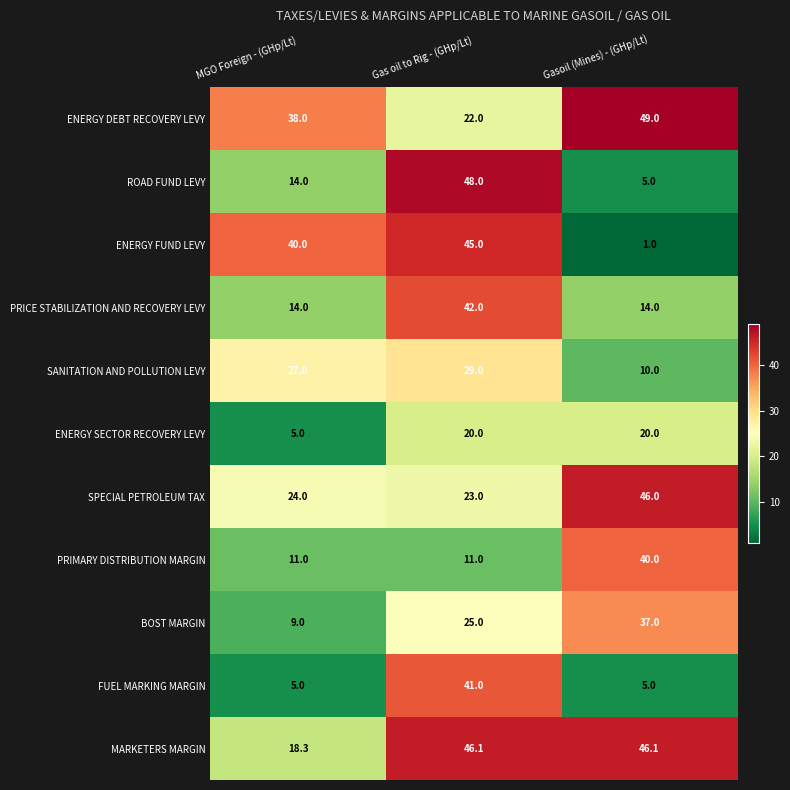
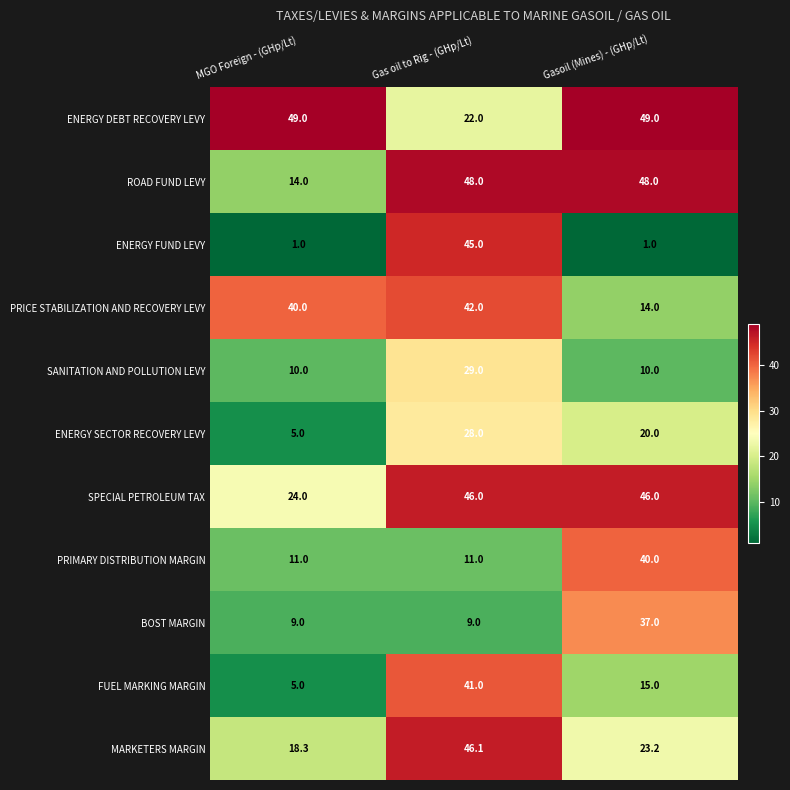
  {
    "ENERGY DEBT RECOVERY LEVY": {
-     "MGO Foreign - (GHp/Lt)": 38.0,
+     "MGO Foreign - (GHp/Lt)": 49.0,
      "Gas oil to Rig - (GHp/Lt)": 22.0,
      "Gasoil (Mines) - (GHp/Lt)": 49.0
    },
    "ROAD FUND LEVY": {
      "MGO Foreign - (GHp/Lt)": 14.0,
      "Gas oil to Rig - (GHp/Lt)": 48.0,
-     "Gasoil (Mines) - (GHp/Lt)": 5.0
+     "Gasoil (Mines) - (GHp/Lt)": 48.0
    },
    "ENERGY FUND LEVY": {
-     "MGO Foreign - (GHp/Lt)": 40.0,
+     "MGO Foreign - (GHp/Lt)": 1.0,
      "Gas oil to Rig - (GHp/Lt)": 45.0,
      "Gasoil (Mines) - (GHp/Lt)": 1.0
    },
    "PRICE STABILIZATION AND RECOVERY LEVY": {
-     "MGO Foreign - (GHp/Lt)": 14.0,
+     "MGO Foreign - (GHp/Lt)": 40.0,
      "Gas oil to Rig - (GHp/Lt)": 42.0,
      "Gasoil (Mines) - (GHp/Lt)": 14.0
    },
    "SANITATION AND POLLUTION LEVY": {
-     "MGO Foreign - (GHp/Lt)": 27.0,
+     "MGO Foreign - (GHp/Lt)": 10.0,
      "Gas oil to Rig - (GHp/Lt)": 29.0,
      "Gasoil (Mines) - (GHp/Lt)": 10.0
    },
    "ENERGY SECTOR RECOVERY LEVY": {
      "MGO Foreign - (GHp/Lt)": 5.0,
-     "Gas oil to Rig - (GHp/Lt)": 20.0,
+     "Gas oil to Rig - (GHp/Lt)": 28.0,
      "Gasoil (Mines) - (GHp/Lt)": 20.0
    },
    "SPECIAL PETROLEUM TAX": {
      "MGO Foreign - (GHp/Lt)": 24.0,
-     "Gas oil to Rig - (GHp/Lt)": 23.0,
+     "Gas oil to Rig - (GHp/Lt)": 46.0,
      "Gasoil (Mines) - (GHp/Lt)": 46.0
    },
    "PRIMARY DISTRIBUTION MARGIN": {
      "MGO Foreign - (GHp/Lt)": 11.0,
      "Gas oil to Rig - (GHp/Lt)": 11.0,
      "Gasoil (Mines) - (GHp/Lt)": 40.0
    },
    "BOST MARGIN": {
      "MGO Foreign - (GHp/Lt)": 9.0,
-     "Gas oil to Rig - (GHp/Lt)": 25.0,
+     "Gas oil to Rig - (GHp/Lt)": 9.0,
      "Gasoil (Mines) - (GHp/Lt)": 37.0
    },
    "FUEL MARKING MARGIN": {
      "MGO Foreign - (GHp/Lt)": 5.0,
      "Gas oil to Rig - (GHp/Lt)": 41.0,
-     "Gasoil (Mines) - (GHp/Lt)": 5.0
+     "Gasoil (Mines) - (GHp/Lt)": 15.0
    },
    "MARKETERS MARGIN": {
      "MGO Foreign - (GHp/Lt)": 18.3,
      "Gas oil to Rig - (GHp/Lt)": 46.1,
-     "Gasoil (Mines) - (GHp/Lt)": 46.1
+     "Gasoil (Mines) - (GHp/Lt)": 23.2
    }
  }
